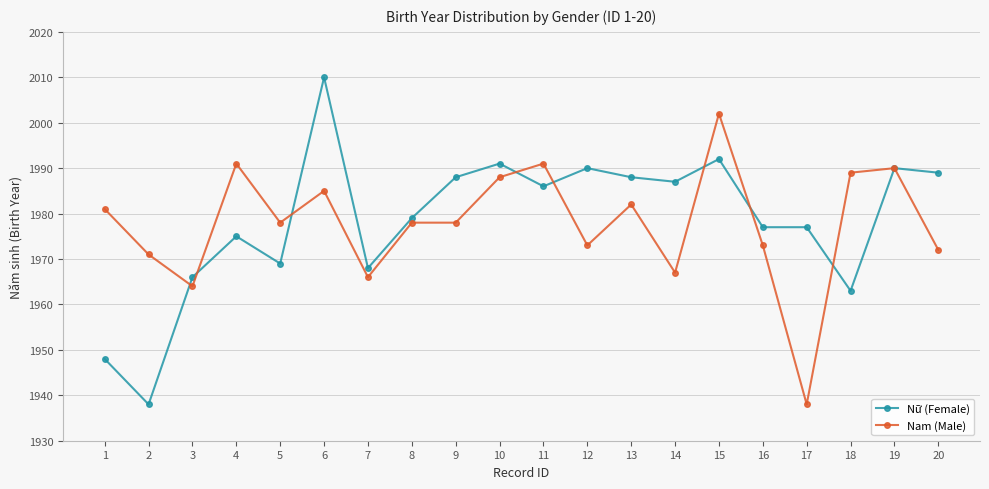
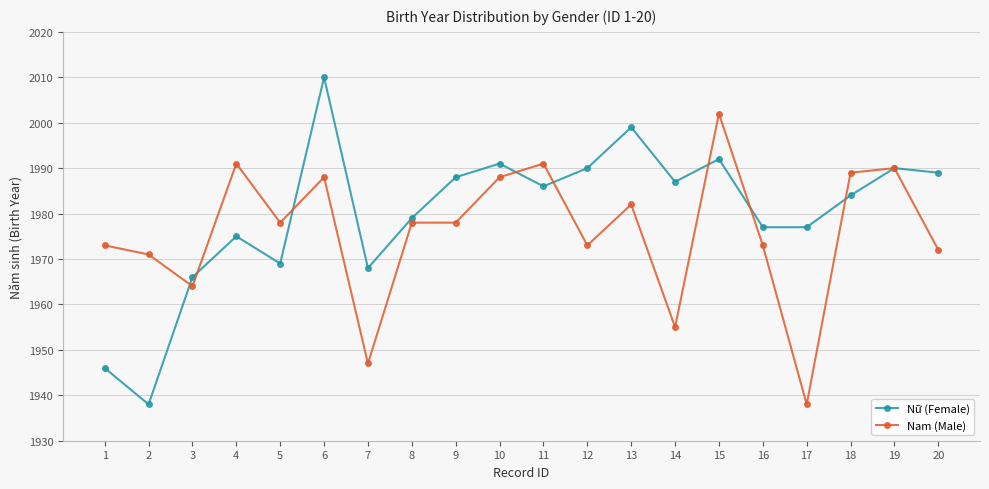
  {
    "Nữ (Female)": {
-     "1": 1948,
+     "1": 1946,
      "2": 1938,
      "3": 1966,
      "4": 1975,
      "5": 1969,
      "6": 2010,
      "7": 1968,
      "8": 1979,
      "9": 1988,
      "10": 1991,
      "11": 1986,
      "12": 1990,
-     "13": 1988,
+     "13": 1999,
      "14": 1987,
      "15": 1992,
      "16": 1977,
      "17": 1977,
-     "18": 1963,
+     "18": 1984,
      "20": 1989
    },
    "Nam (Male)": {
-     "1": 1981,
+     "1": 1973,
      "2": 1971,
      "3": 1964,
      "4": 1991,
      "5": 1978,
-     "6": 1985,
-     "7": 1966,
+     "6": 1988,
+     "7": 1947,
      "8": 1978,
      "9": 1978,
      "10": 1988,
      "11": 1991,
      "12": 1973,
      "13": 1982,
-     "14": 1967,
+     "14": 1955,
      "15": 2002,
      "16": 1973,
      "17": 1938,
      "18": 1989,
      "20": 1972
    }
  }
